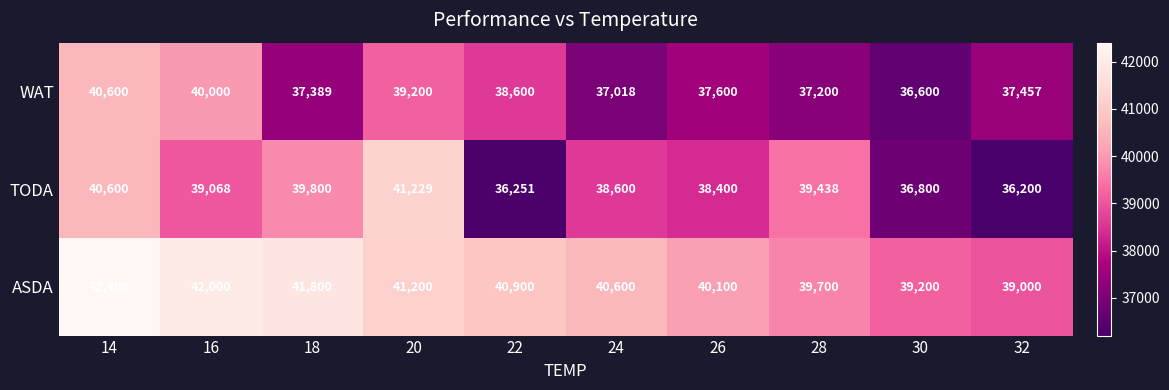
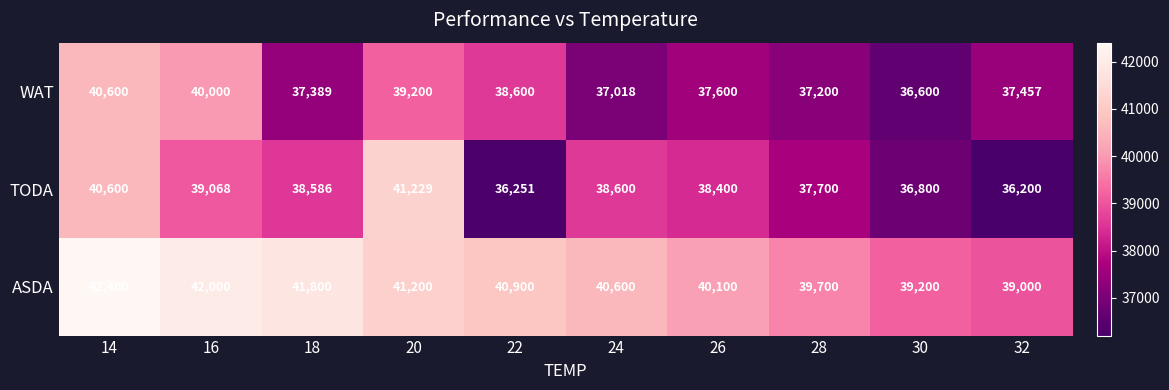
  {
    "WAT": {
      "14": "40,600",
      "16": "40,000",
      "18": "37,389",
      "20": "39,200",
      "22": "38,600",
      "24": "37,018",
      "26": "37,600",
      "28": "37,200",
      "30": "36,600",
      "32": "37,457"
    },
    "TODA": {
      "14": "40,600",
      "16": "39,068",
-     "18": "39,800",
+     "18": "38,586",
      "20": "41,229",
      "22": "36,251",
      "24": "38,600",
      "26": "38,400",
-     "28": "39,438",
+     "28": "37,700",
      "30": "36,800",
      "32": "36,200"
    },
    "ASDA": {
      "20": "41,200",
      "22": "40,900",
      "24": "40,600",
      "26": "40,100",
      "28": "39,700",
      "30": "39,200",
      "32": "39,000"
    }
  }
